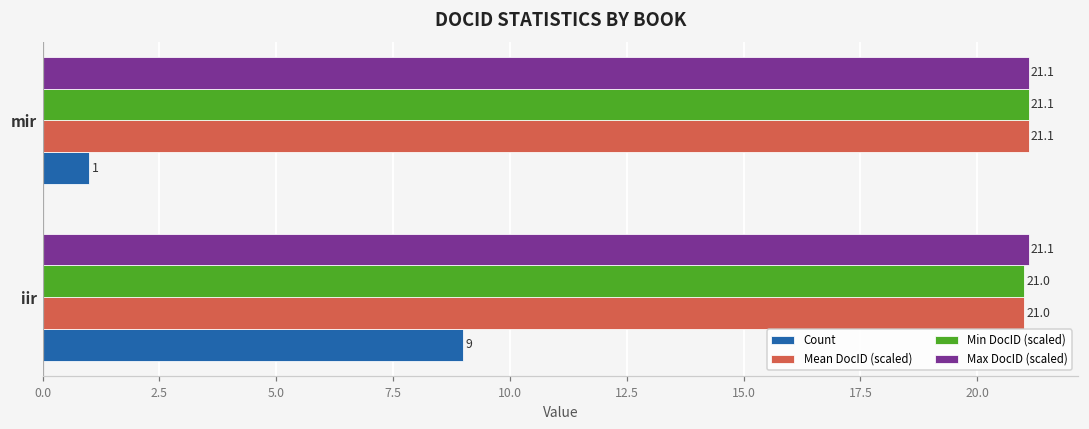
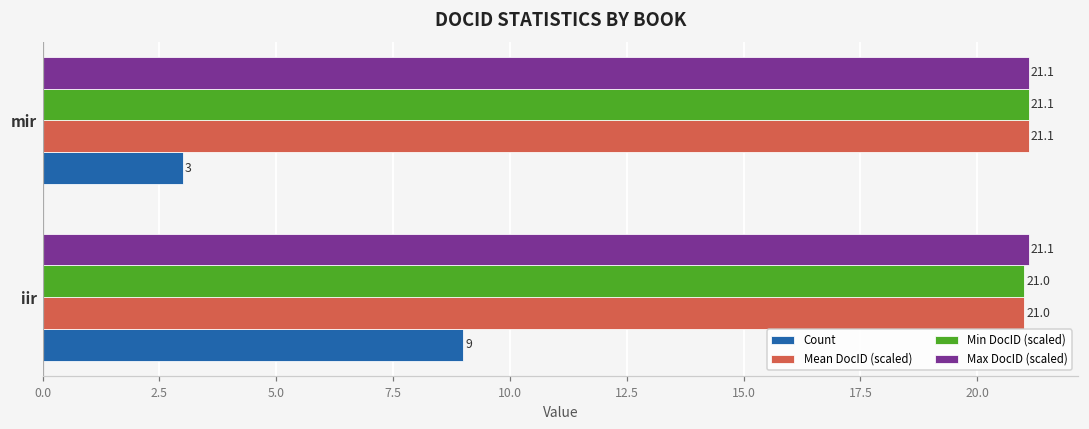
  {
    "Count": {
-     "mir": 1,
+     "mir": 3,
      "iir": 9
    },
    "Mean DocID (scaled)": {
      "mir": 21.1,
      "iir": 21.0
    },
    "Min DocID (scaled)": {
      "mir": 21.1,
      "iir": 21.0
    },
    "Max DocID (scaled)": {
      "mir": 21.1,
      "iir": 21.1
    }
  }
